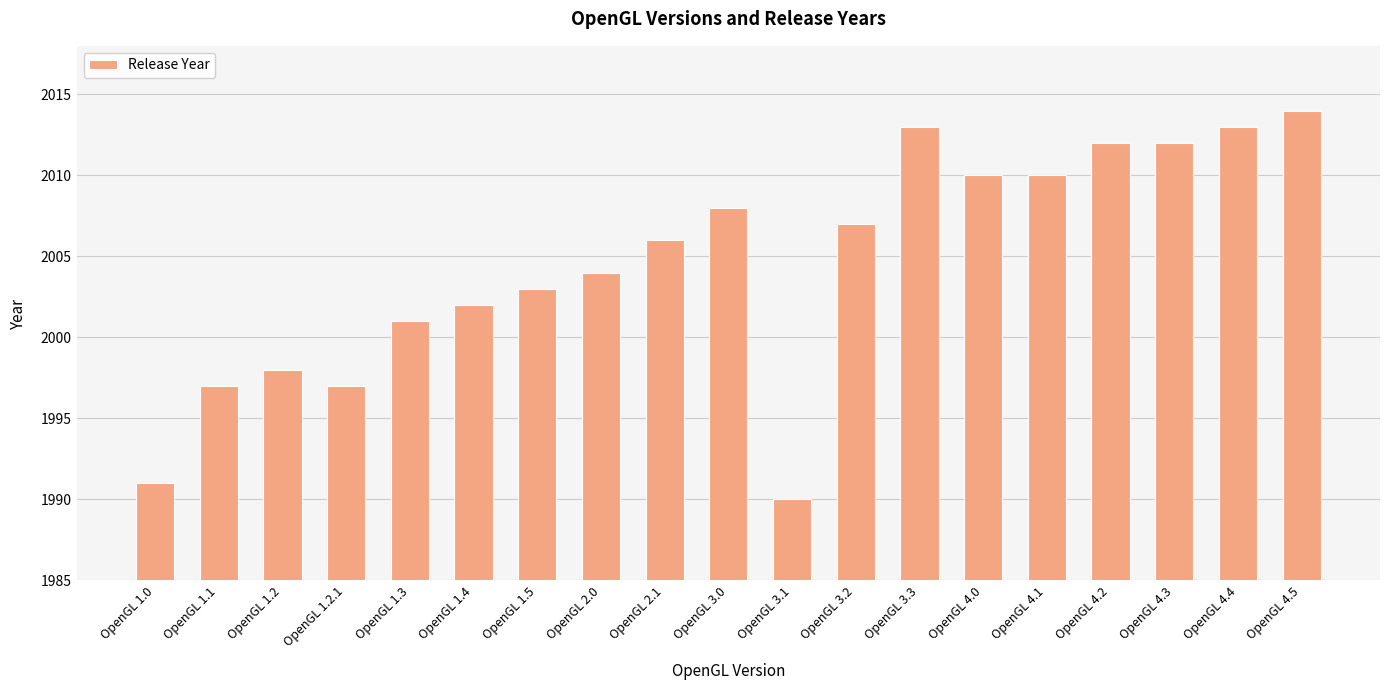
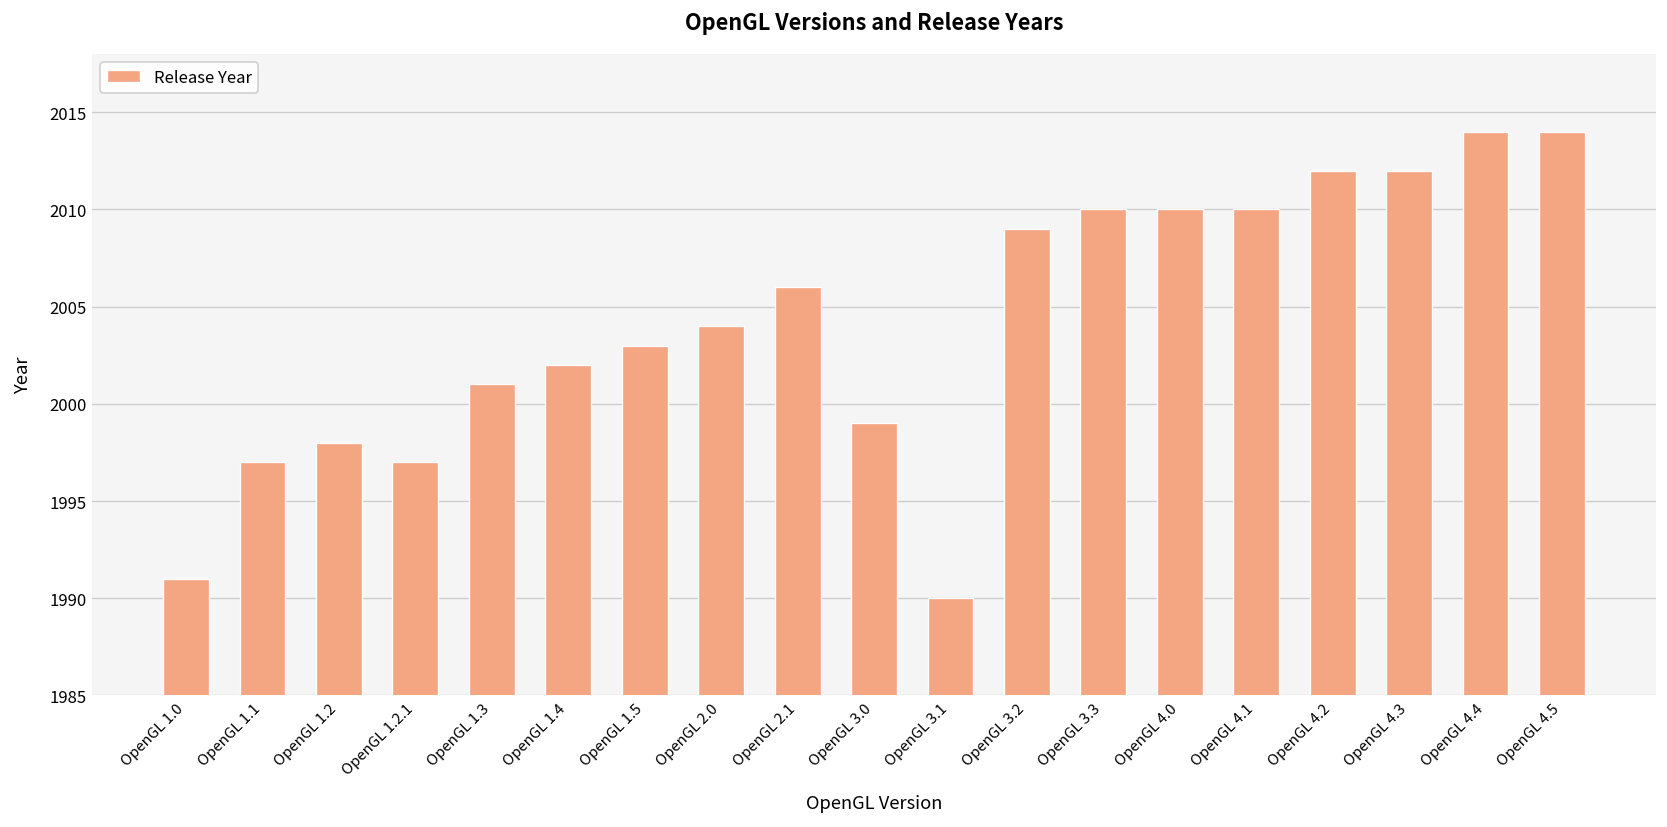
  {
    "OpenGL 1.0": 1991,
    "OpenGL 1.1": 1997,
    "OpenGL 1.2": 1998,
    "OpenGL 1.2.1": 1997,
    "OpenGL 1.3": 2001,
    "OpenGL 1.4": 2002,
    "OpenGL 1.5": 2003,
    "OpenGL 2.0": 2004,
    "OpenGL 2.1": 2006,
-   "OpenGL 3.0": 2008,
+   "OpenGL 3.0": 1999,
    "OpenGL 3.1": 1990,
-   "OpenGL 3.2": 2007,
-   "OpenGL 3.3": 2013,
+   "OpenGL 3.2": 2009,
+   "OpenGL 3.3": 2010,
    "OpenGL 4.0": 2010,
    "OpenGL 4.1": 2010,
    "OpenGL 4.2": 2012,
    "OpenGL 4.3": 2012,
-   "OpenGL 4.4": 2013,
+   "OpenGL 4.4": 2014,
    "OpenGL 4.5": 2014
  }
